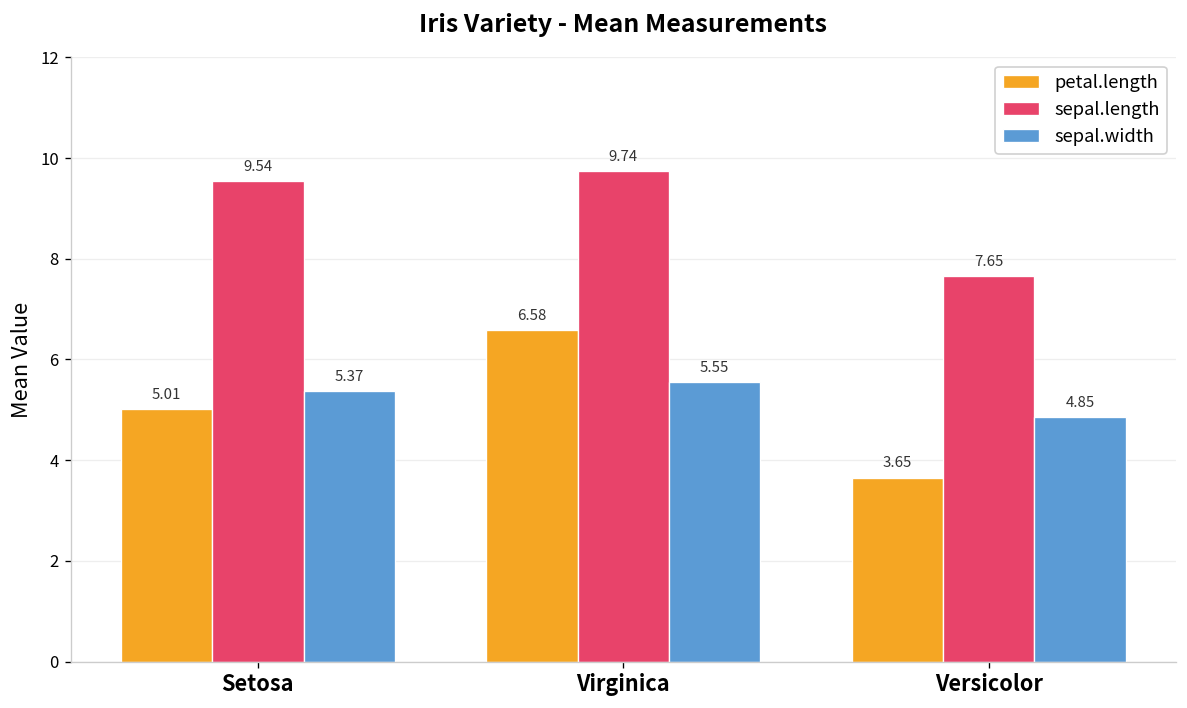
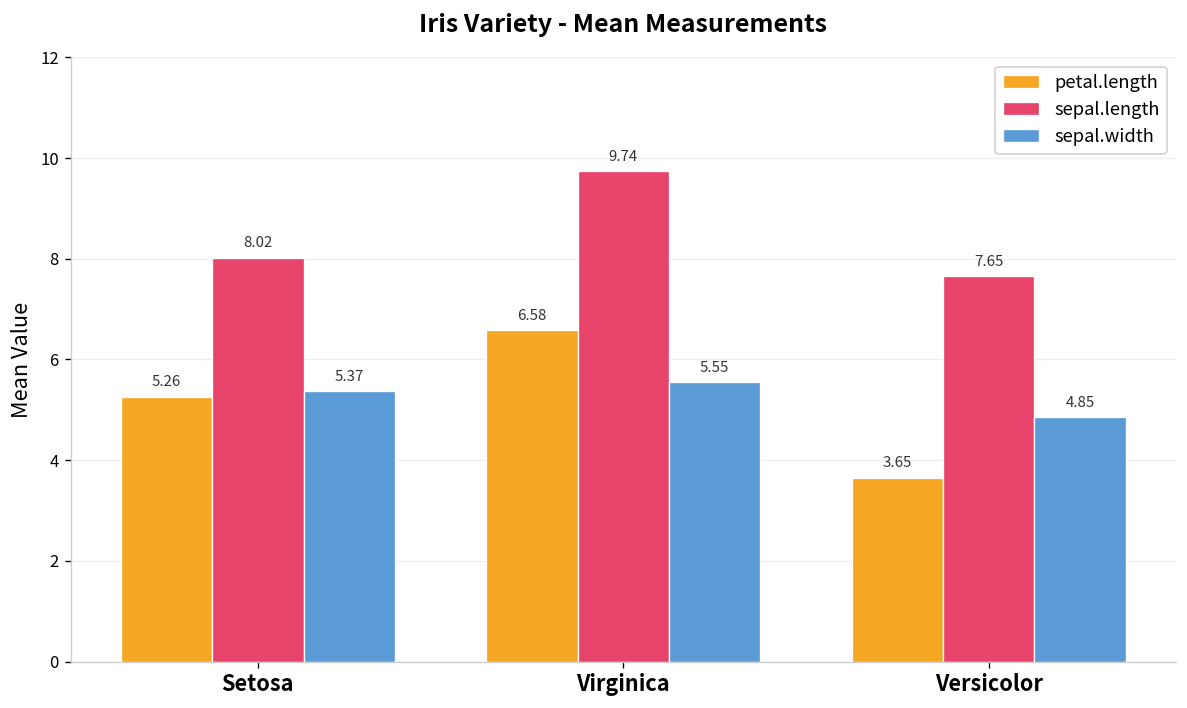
  {
    "petal.length": {
-     "Setosa": 5.01,
+     "Setosa": 5.26,
      "Virginica": 6.58,
      "Versicolor": 3.65
    },
    "sepal.length": {
-     "Setosa": 9.54,
+     "Setosa": 8.02,
      "Virginica": 9.74,
      "Versicolor": 7.65
    },
    "sepal.width": {
      "Setosa": 5.37,
      "Virginica": 5.55,
      "Versicolor": 4.85
    }
  }
